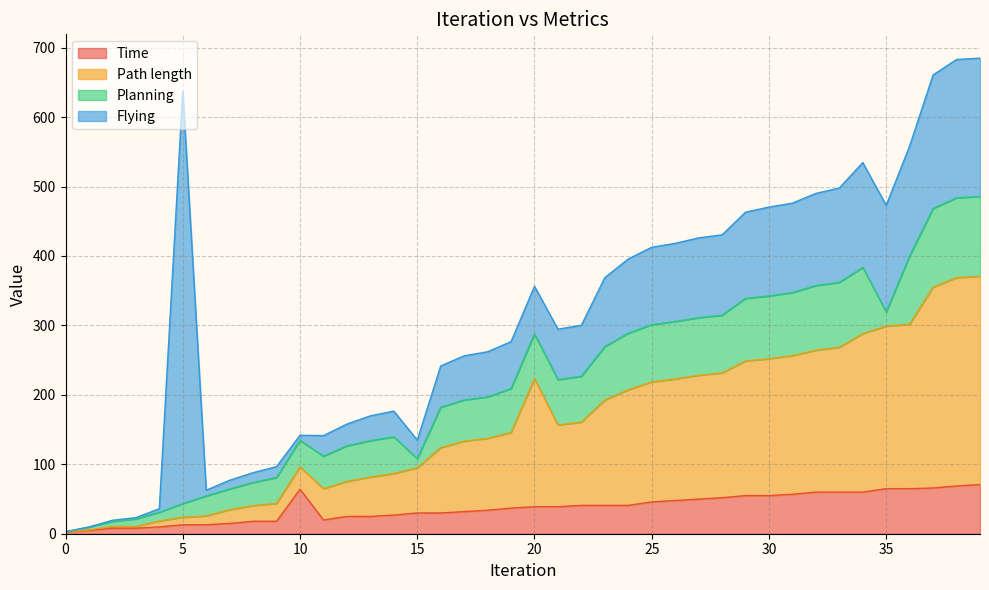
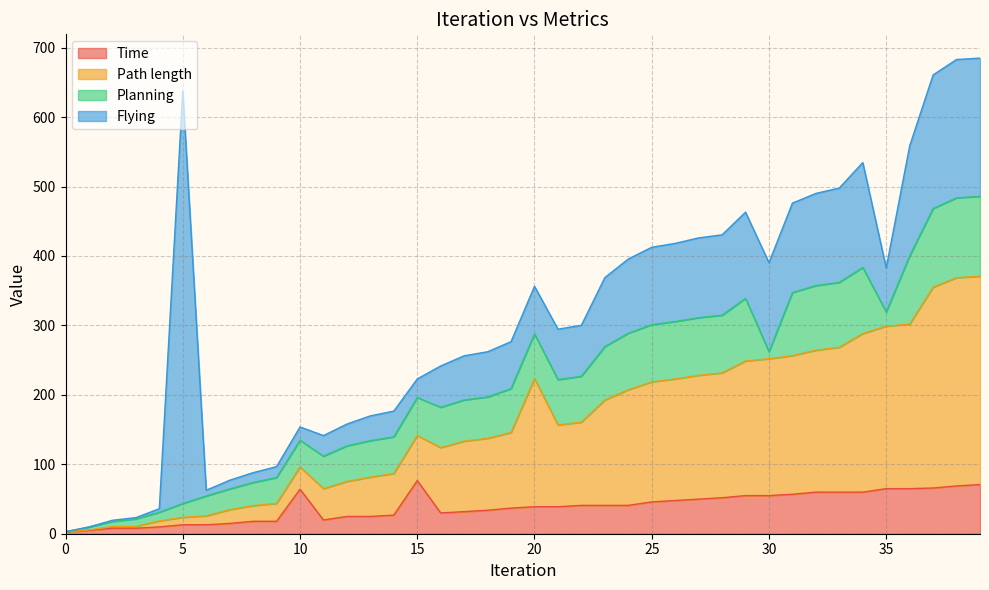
  {
    "Time": {
      "5": 10,
      "10": 60,
-     "15": 30,
+     "15": 80,
      "20": 40,
      "25": 50,
      "30": 50,
      "35": 60
    },
    "Path length": {
      "5": 10,
      "10": 30,
      "15": 70,
      "20": 180,
      "25": 170,
      "30": 200,
      "35": 230
    },
    "Planning": {
      "5": 20,
      "10": 40,
-     "15": 10,
+     "15": 50,
      "20": 60,
      "25": 80,
-     "30": 90,
+     "30": 10,
      "35": 20
    },
    "Flying": {
-     "10": 10,
+     "10": 20,
      "15": 30,
      "20": 70,
      "25": 110,
      "30": 130,
-     "35": 150
+     "35": 60
    }
  }
